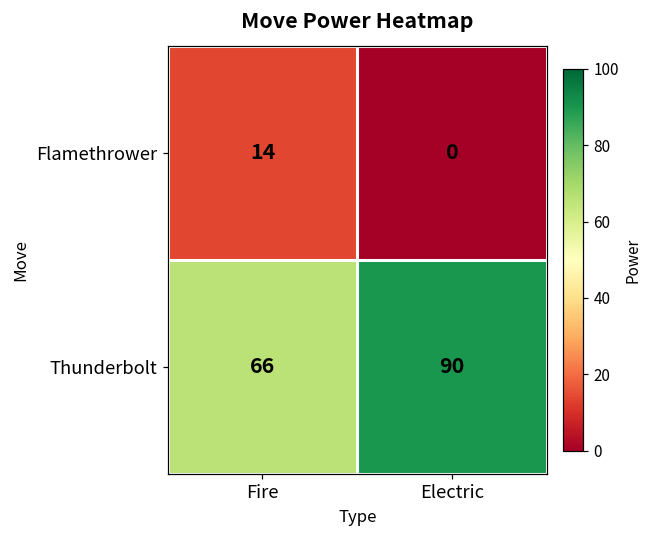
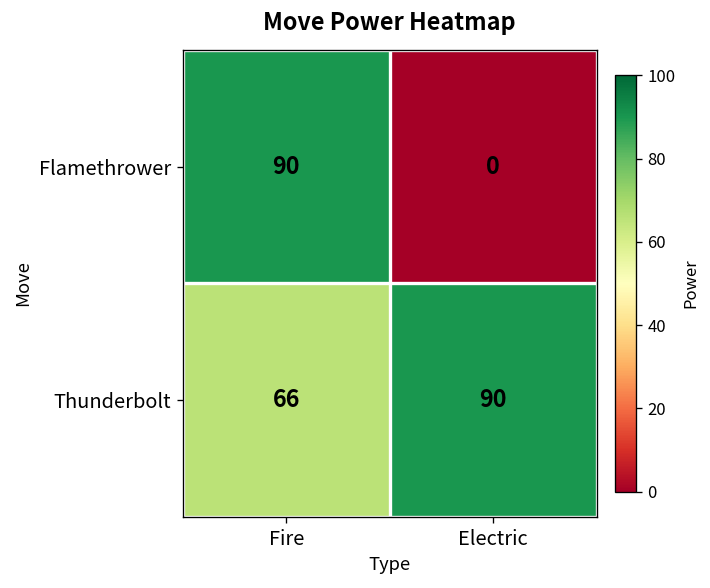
  {
    "Flamethrower": {
-     "Fire": 14,
+     "Fire": 90,
      "Electric": 0
    },
    "Thunderbolt": {
      "Fire": 66,
      "Electric": 90
    }
  }
